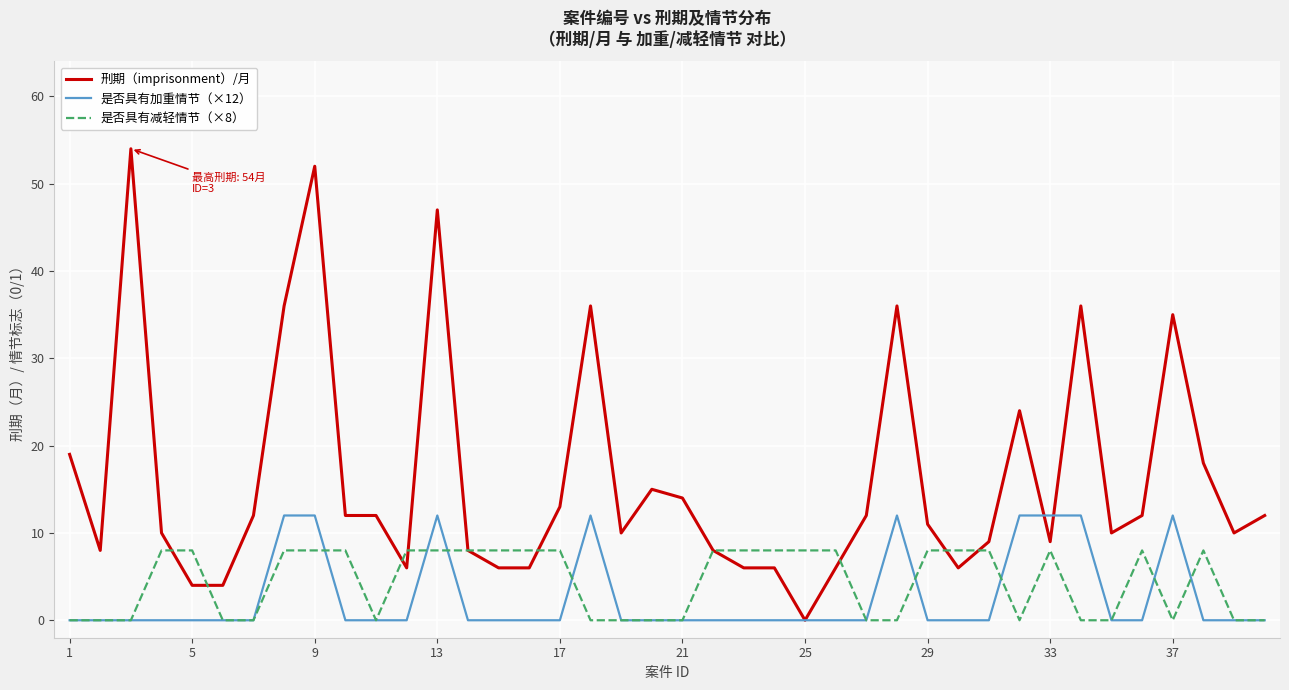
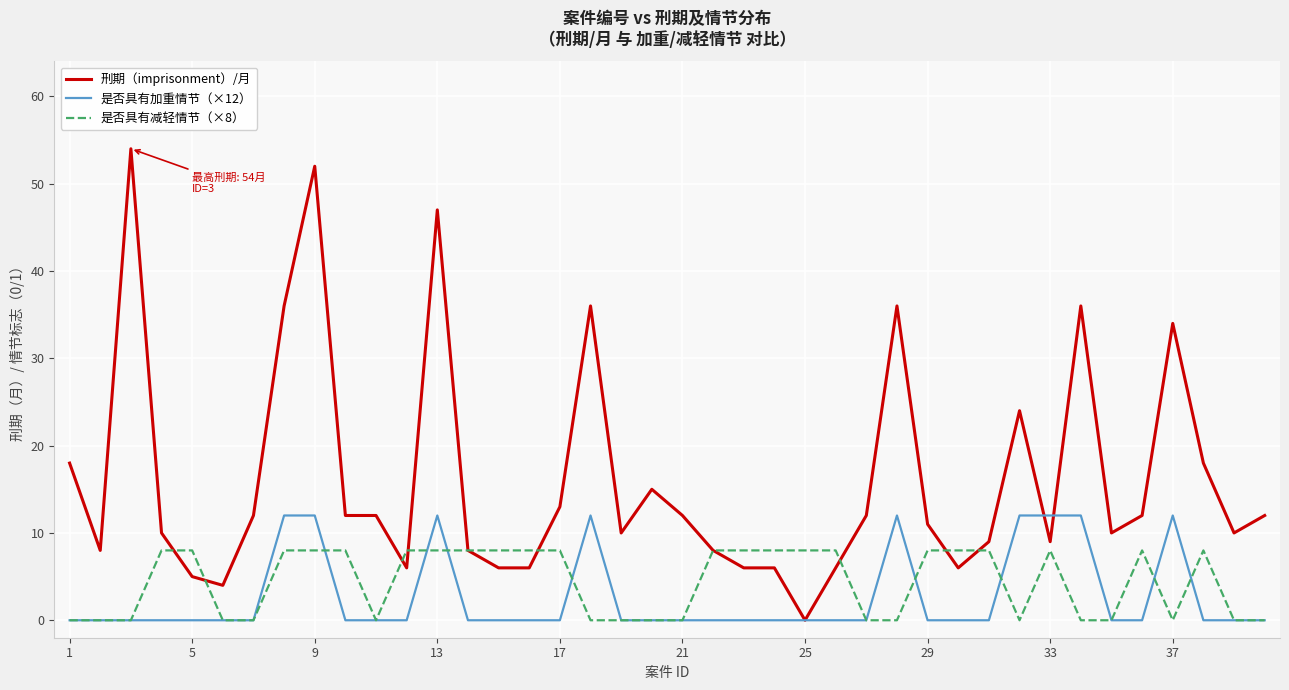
  {
    "刑期（imprisonment）/月": {
-     "1": 19,
-     "5": 4,
+     "1": 18,
+     "5": 5,
      "9": 52,
      "13": 47,
      "17": 13,
-     "21": 14,
+     "21": 12,
      "29": 11,
      "33": 9,
-     "37": 35
+     "37": 34
    },
    "是否具有加重情节（×12）": {
      "5": 0,
      "9": 12,
      "13": 12,
      "17": 0,
      "29": 0,
      "33": 12,
      "37": 12
    },
    "是否具有减轻情节（×8）": {
      "5": 8,
      "9": 8,
      "13": 8,
      "17": 8,
      "25": 8,
      "29": 8,
      "33": 8,
      "37": 0
    }
  }
